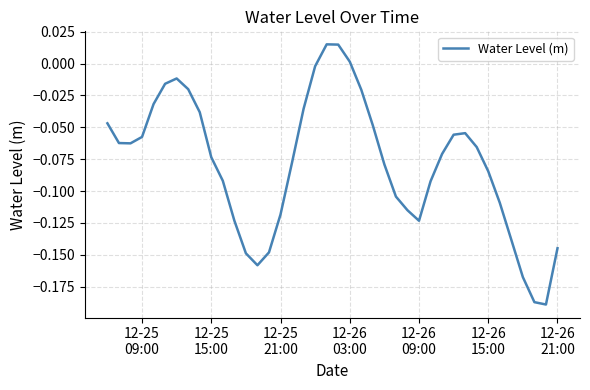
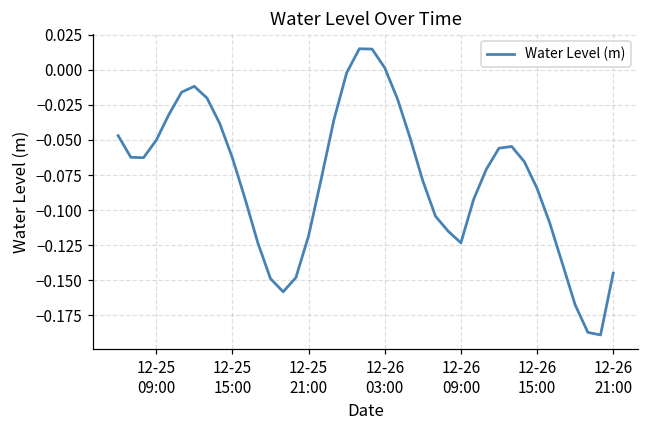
  {
-   "12-25 09:00": -0.058,
-   "12-25 15:00": -0.074,
+   "12-25 09:00": -0.050,
+   "12-25 15:00": -0.063,
    "12-25 21:00": -0.118,
    "12-26 03:00": 0.001,
    "12-26 09:00": -0.123,
    "12-26 15:00": -0.085,
    "12-26 21:00": -0.145
  }
